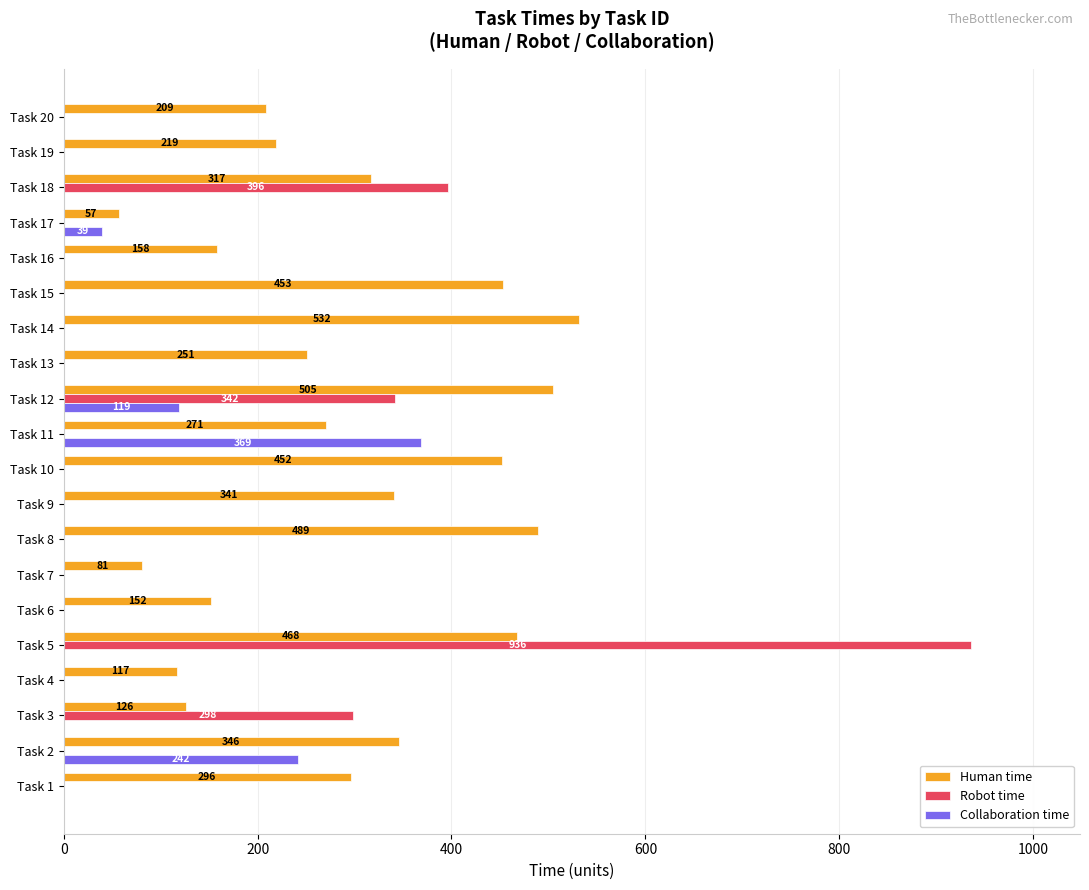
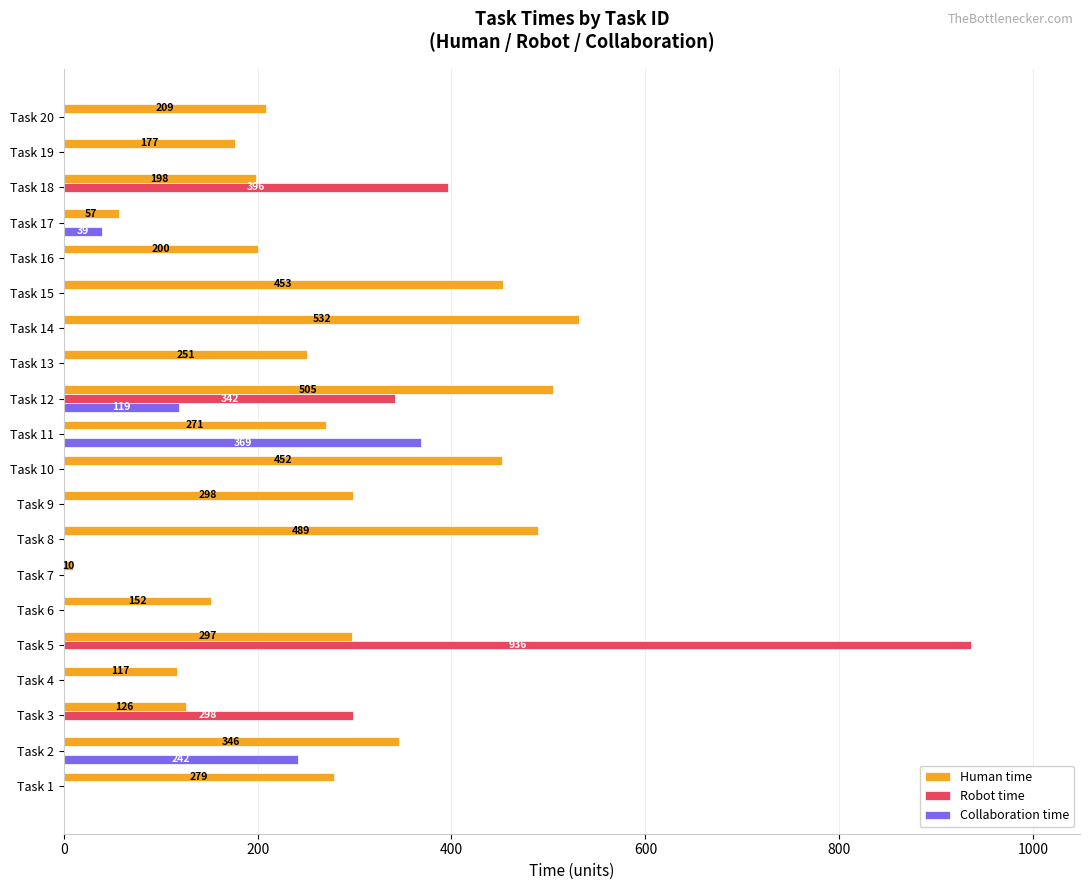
  {
    "Human time": {
      "Task 20": 209,
-     "Task 19": 219,
-     "Task 18": 317,
+     "Task 19": 177,
+     "Task 18": 198,
      "Task 17": 57,
-     "Task 16": 158,
+     "Task 16": 200,
      "Task 15": 453,
      "Task 14": 532,
      "Task 13": 251,
      "Task 12": 505,
      "Task 11": 271,
      "Task 10": 452,
-     "Task 9": 341,
+     "Task 9": 298,
      "Task 8": 489,
-     "Task 7": 81,
+     "Task 7": 10,
      "Task 6": 152,
-     "Task 5": 468,
+     "Task 5": 297,
      "Task 4": 117,
      "Task 3": 126,
      "Task 2": 346,
-     "Task 1": 296
+     "Task 1": 279
    },
    "Robot time": {
      "Task 18": 396,
      "Task 12": 342,
      "Task 5": 936,
      "Task 3": 298
    },
    "Collaboration time": {
      "Task 17": 39,
      "Task 12": 119,
      "Task 11": 369,
      "Task 2": 242
    }
  }
